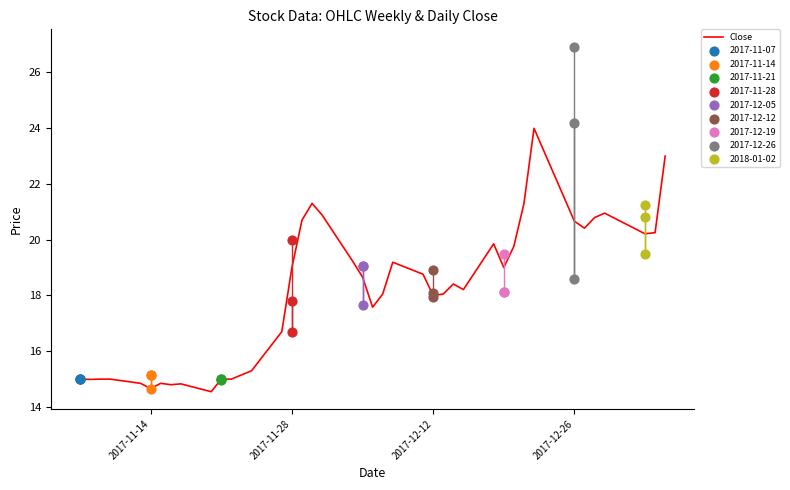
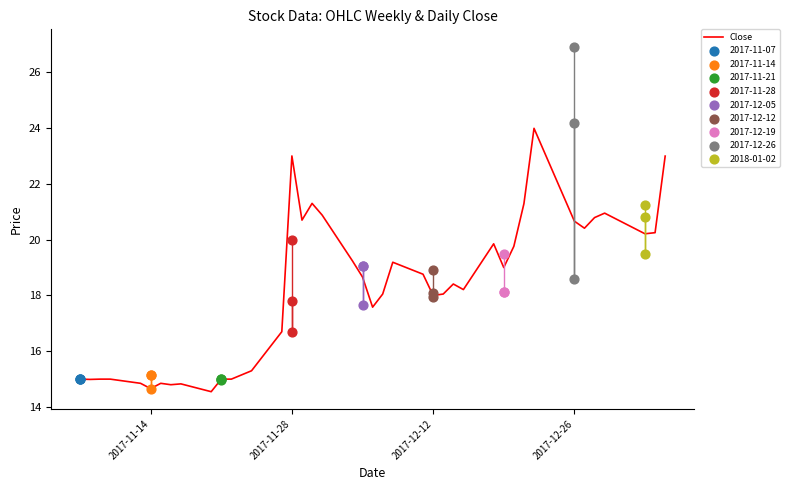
  {
    "Close": {
-     "2017-11-28": 19,
+     "2017-11-28": 23,
      "2017-12-26": 20.7
    }
  }
